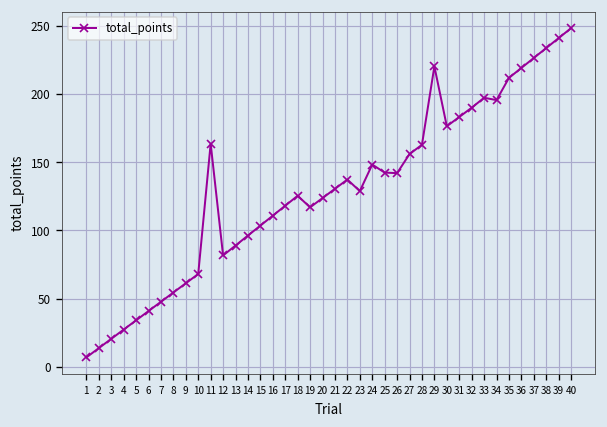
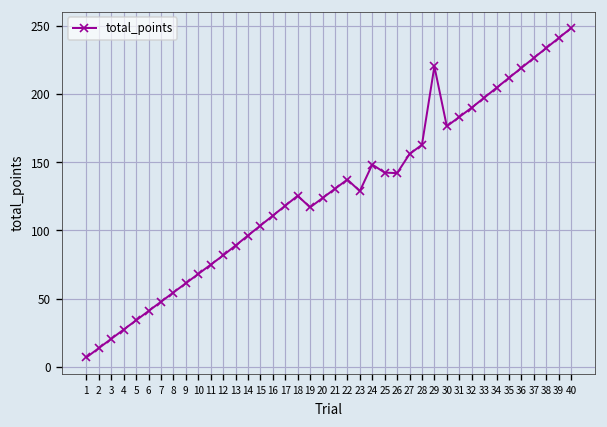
  {
    "1": 7,
    "2": 14,
    "3": 20,
    "4": 27,
    "5": 34,
    "6": 41,
    "7": 48,
    "8": 54,
    "9": 61,
    "10": 68,
-   "11": 164,
+   "11": 75,
    "12": 82,
    "13": 89,
    "14": 96,
    "15": 104,
    "16": 111,
    "17": 118,
    "18": 125,
    "19": 117,
    "20": 124,
    "21": 131,
    "22": 137,
    "23": 129,
    "24": 148,
    "25": 142,
    "26": 142,
    "27": 156,
    "28": 163,
    "29": 220,
    "30": 176,
    "31": 183,
    "32": 190,
    "33": 197,
-   "34": 196,
+   "34": 205,
    "35": 212,
    "36": 219,
    "37": 227,
    "38": 234,
    "39": 241,
    "40": 248
  }
